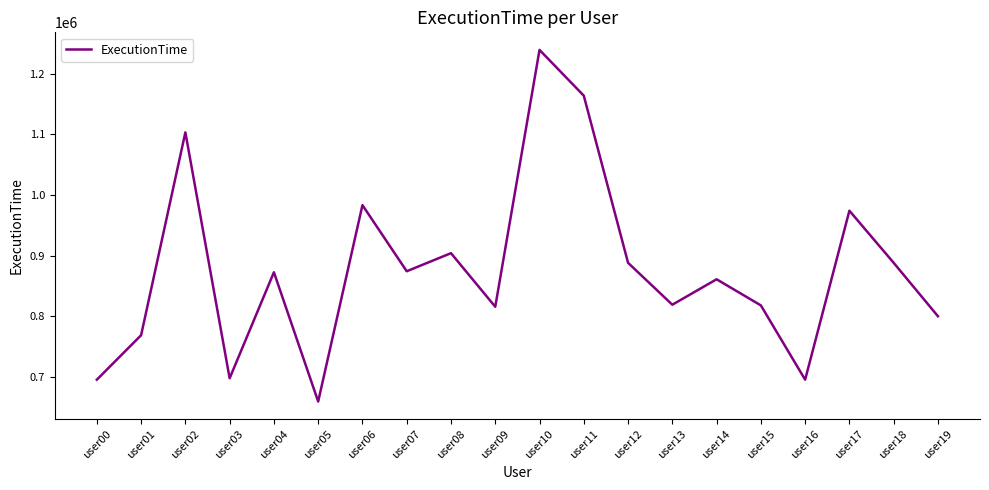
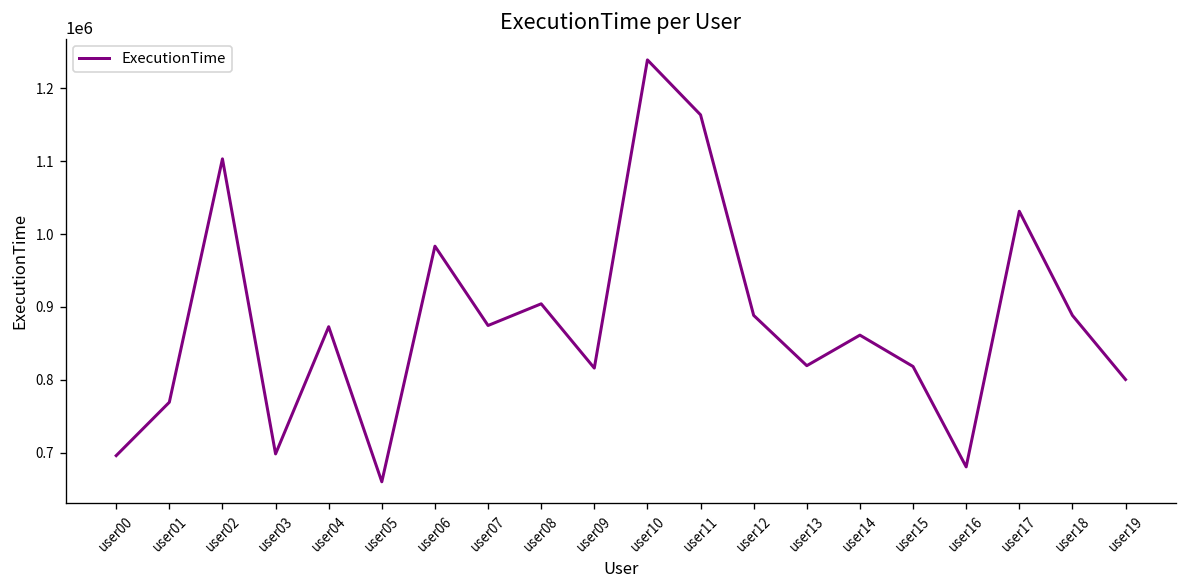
  {
    "user00": 700000,
    "user01": 770000,
    "user02": 1100000,
    "user03": 700000,
    "user04": 870000,
    "user05": 660000,
    "user06": 980000,
    "user07": 870000,
    "user08": 900000,
    "user09": 820000,
    "user10": 1240000,
    "user11": 1160000,
    "user12": 890000,
    "user13": 820000,
    "user14": 860000,
    "user15": 820000,
-   "user16": 700000,
-   "user17": 970000,
+   "user16": 680000,
+   "user17": 1030000,
    "user18": 890000,
    "user19": 800000
  }
